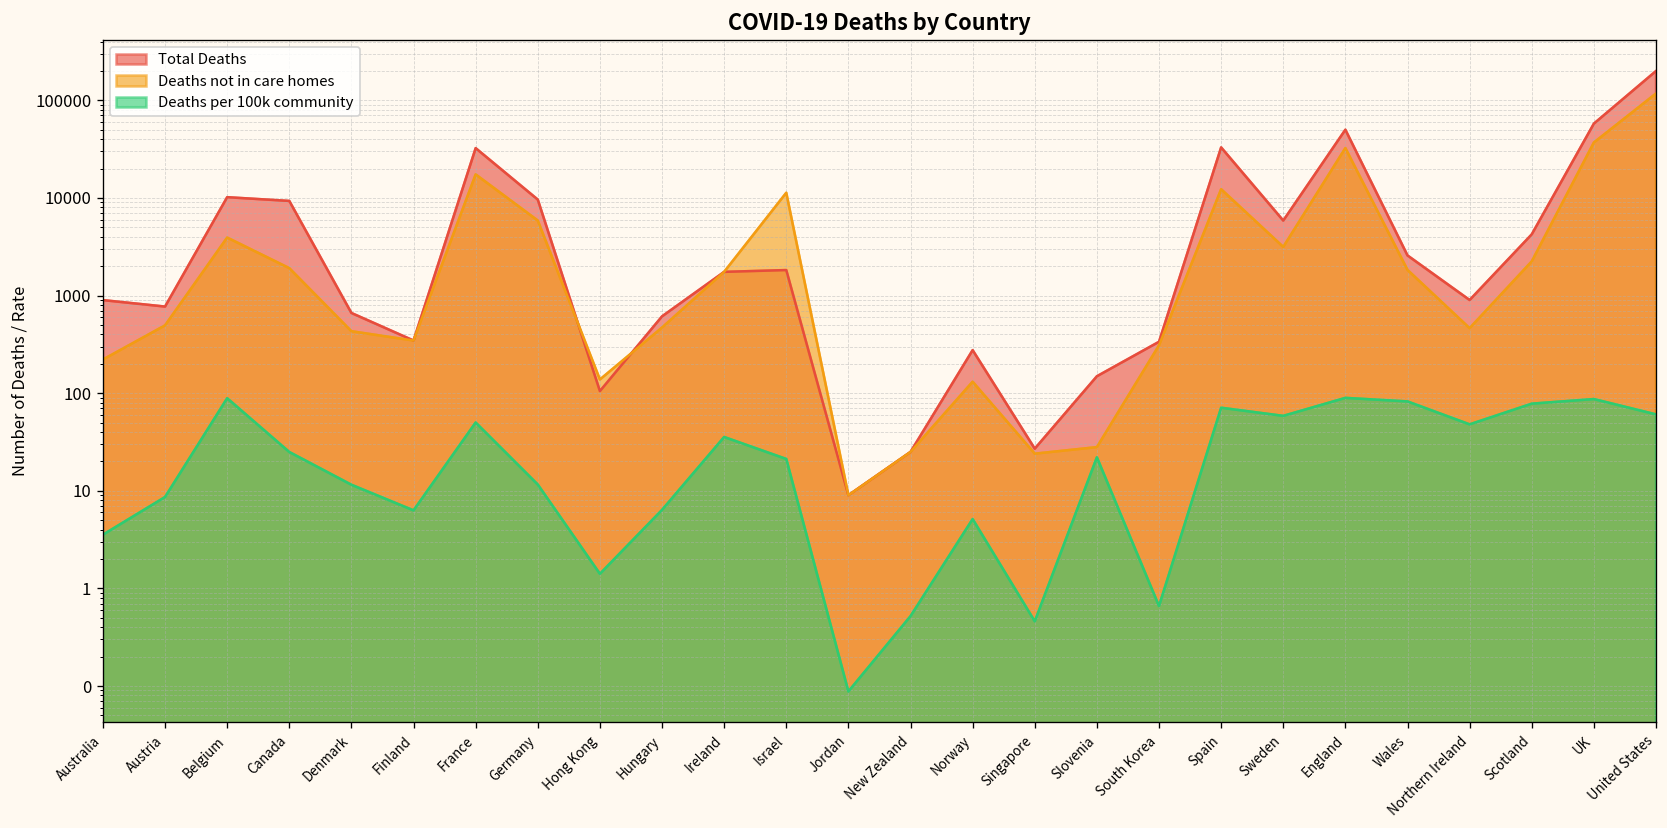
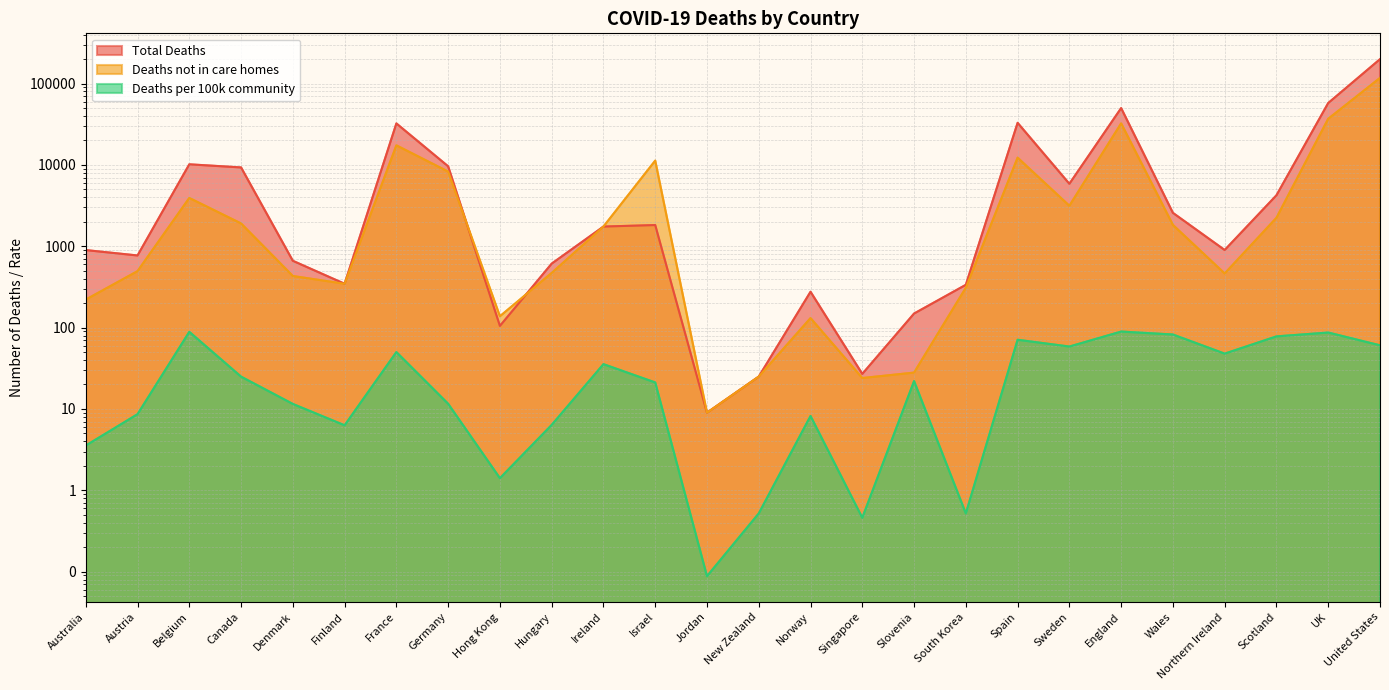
  {
    "Total Deaths": {
      "Australia": 900,
      "Austria": 800,
      "Belgium": 10000,
      "Canada": 9000,
      "Denmark": 700,
      "France": 32000,
      "Germany": 10000,
      "Hong Kong": 110,
      "Hungary": 600,
      "Israel": 1800,
      "Norway": 280,
      "Singapore": 27,
      "Slovenia": 150,
      "South Korea": 340,
      "Spain": 33000,
      "Sweden": 6000,
      "England": 50000,
      "Wales": 2600,
      "Northern Ireland": 900,
      "Scotland": 4000,
      "UK": 60000,
      "United States": 200000
    },
    "Deaths not in care homes": {
      "Australia": 220,
      "Austria": 500,
      "Belgium": 4000,
      "Canada": 1900,
      "Denmark": 400,
      "France": 17000,
-     "Germany": 6000,
+     "Germany": 8000,
      "Hong Kong": 140,
      "Hungary": 500,
      "Israel": 11000,
      "Norway": 130,
      "Singapore": 24,
      "Slovenia": 28,
      "South Korea": 310,
      "Spain": 12000,
      "Sweden": 3100,
      "England": 32000,
      "Wales": 1800,
      "Northern Ireland": 500,
      "Scotland": 2200,
      "UK": 40000,
      "United States": 120000
    },
    "Deaths per 100k community": {
      "Australia": 4,
      "Austria": 9,
      "Belgium": 90,
      "Canada": 25,
      "Denmark": 12,
      "Finland": 6,
      "France": 50,
      "Germany": 12,
      "Hong Kong": 1.4,
      "Hungary": 6,
      "Ireland": 40,
      "Israel": 21,
      "Jordan": 0.09,
      "New Zealand": 0.5,
-     "Norway": 5,
+     "Norway": 8,
      "Singapore": 0.5,
      "Slovenia": 22,
-     "South Korea": 0.7,
+     "South Korea": 0.5,
      "Spain": 70,
      "Sweden": 60,
      "England": 90,
      "Wales": 80,
      "Northern Ireland": 50,
      "Scotland": 80,
      "UK": 90,
      "United States": 60
    }
  }
